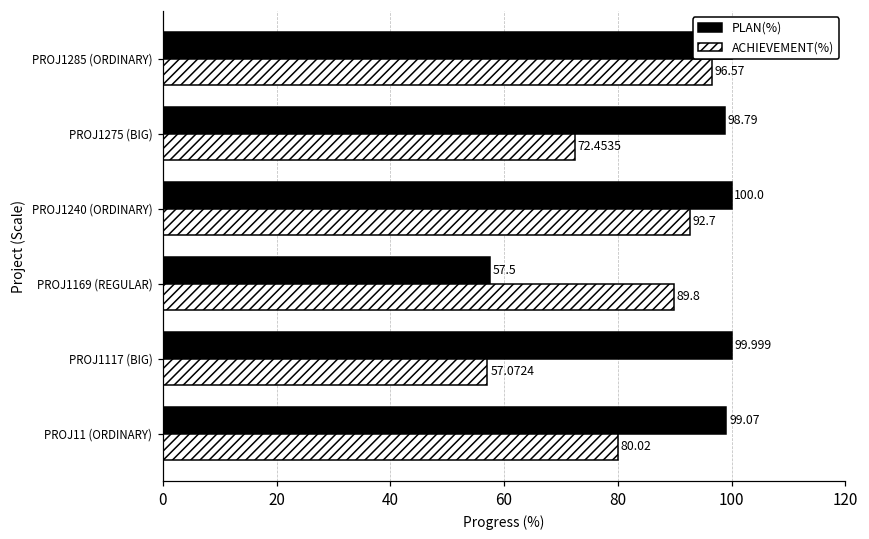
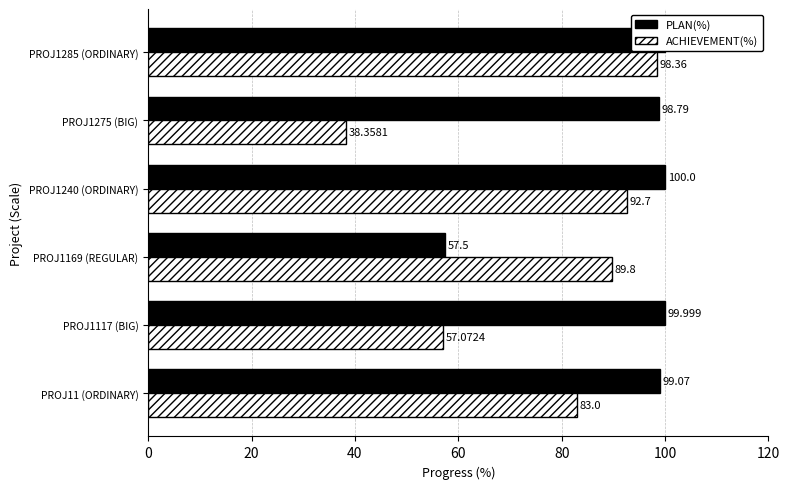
  {
    "PLAN(%)": {
      "PROJ1275 (BIG)": 98.79,
      "PROJ1240 (ORDINARY)": 100.0,
      "PROJ1169 (REGULAR)": 57.5,
      "PROJ1117 (BIG)": 99.999,
      "PROJ11 (ORDINARY)": 99.07
    },
    "ACHIEVEMENT(%)": {
-     "PROJ1285 (ORDINARY)": 96.57,
-     "PROJ1275 (BIG)": 72.4535,
+     "PROJ1285 (ORDINARY)": 98.36,
+     "PROJ1275 (BIG)": 38.3581,
      "PROJ1240 (ORDINARY)": 92.7,
      "PROJ1169 (REGULAR)": 89.8,
      "PROJ1117 (BIG)": 57.0724,
-     "PROJ11 (ORDINARY)": 80.02
+     "PROJ11 (ORDINARY)": 83.0
    }
  }
